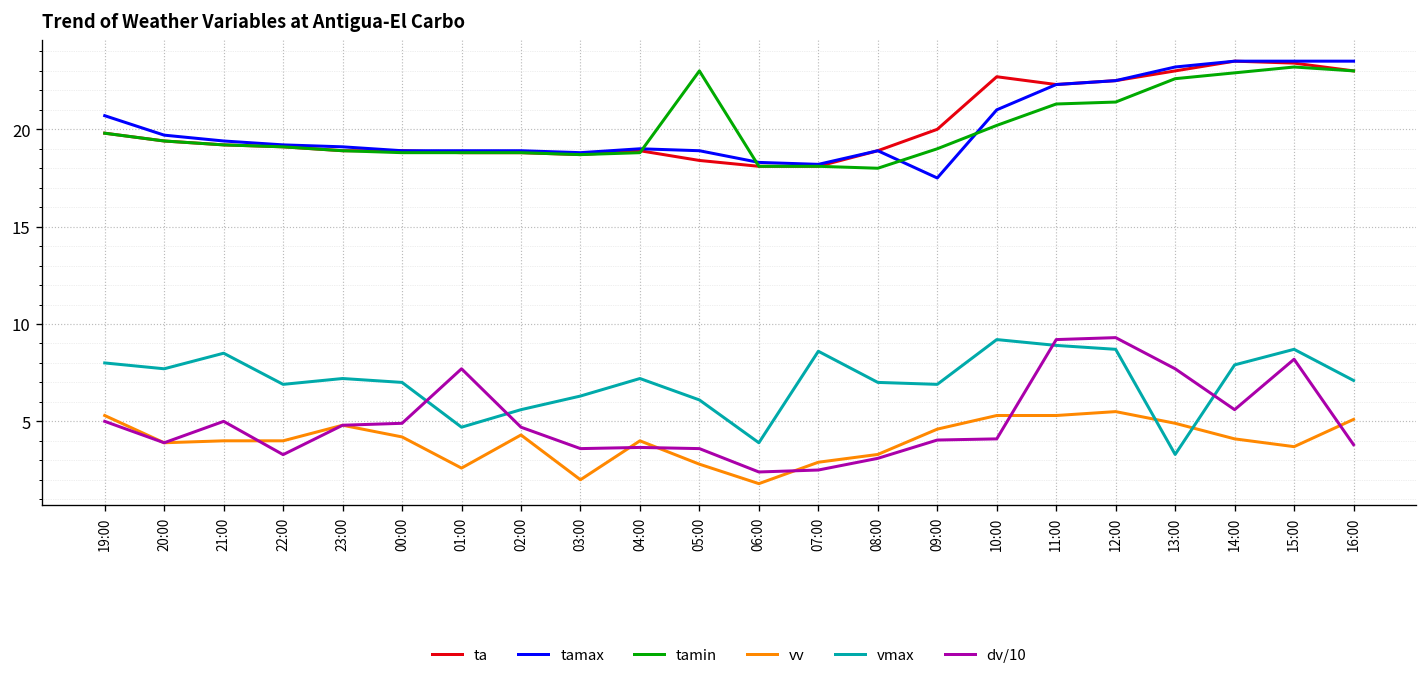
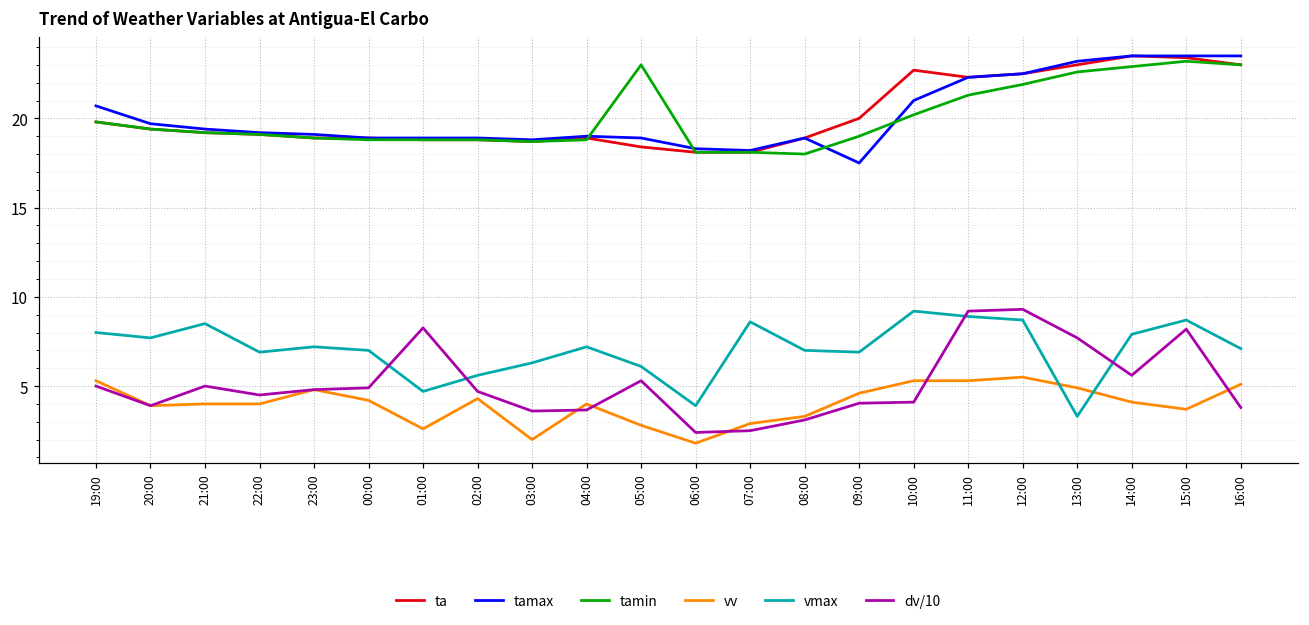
  {
    "ta": {
      "05:00": 18.4,
      "09:00": 20.0,
      "10:00": 22.7,
      "13:00": 23.0
    },
    "tamax": {
      "19:00": 20.7,
      "20:00": 19.7,
      "21:00": 19.4,
      "23:00": 19.1,
      "05:00": 18.9,
      "06:00": 18.3,
      "09:00": 17.5,
      "10:00": 21.0,
      "13:00": 23.2,
      "16:00": 23.5
    },
    "tamin": {
      "05:00": 23.0,
      "08:00": 18.0,
      "09:00": 19.0,
      "10:00": 20.2,
      "11:00": 21.3,
-     "12:00": 21.4,
+     "12:00": 21.9,
      "13:00": 22.6,
      "14:00": 22.9,
      "15:00": 23.2
    },
    "vv": {
      "19:00": 5.3,
      "21:00": 4.0,
      "22:00": 4.0,
      "00:00": 4.2,
      "01:00": 2.6,
      "02:00": 4.3,
      "03:00": 2.0,
      "04:00": 4.0,
      "05:00": 2.8,
      "06:00": 1.8,
      "07:00": 2.9,
      "08:00": 3.3,
      "09:00": 4.6,
      "10:00": 5.3,
      "11:00": 5.3,
      "12:00": 5.5,
      "13:00": 4.9,
      "14:00": 4.1,
      "15:00": 3.7,
      "16:00": 5.1
    },
    "vmax": {
      "19:00": 8.0,
      "20:00": 7.7,
      "21:00": 8.5,
      "22:00": 6.9,
      "23:00": 7.2,
      "00:00": 7.0,
      "01:00": 4.7,
      "02:00": 5.6,
      "03:00": 6.3,
      "04:00": 7.2,
      "05:00": 6.1,
      "06:00": 3.9,
      "07:00": 8.6,
      "08:00": 7.0,
      "09:00": 6.9,
      "10:00": 9.2,
      "11:00": 8.9,
      "12:00": 8.7,
      "13:00": 3.3,
      "14:00": 7.9,
      "15:00": 8.7,
      "16:00": 7.1
    },
    "dv/10": {
      "19:00": 5.0,
      "21:00": 5.0,
-     "22:00": 3.3,
+     "22:00": 4.5,
      "00:00": 4.9,
-     "01:00": 7.7,
+     "01:00": 8.3,
      "02:00": 4.7,
      "03:00": 3.6,
      "04:00": 3.7,
-     "05:00": 3.6,
+     "05:00": 5.3,
      "06:00": 2.4,
      "07:00": 2.5,
      "08:00": 3.1,
      "09:00": 4.0,
      "10:00": 4.1,
      "11:00": 9.2,
      "12:00": 9.3,
      "13:00": 7.7,
      "14:00": 5.6,
      "15:00": 8.2,
      "16:00": 3.8
    }
  }
